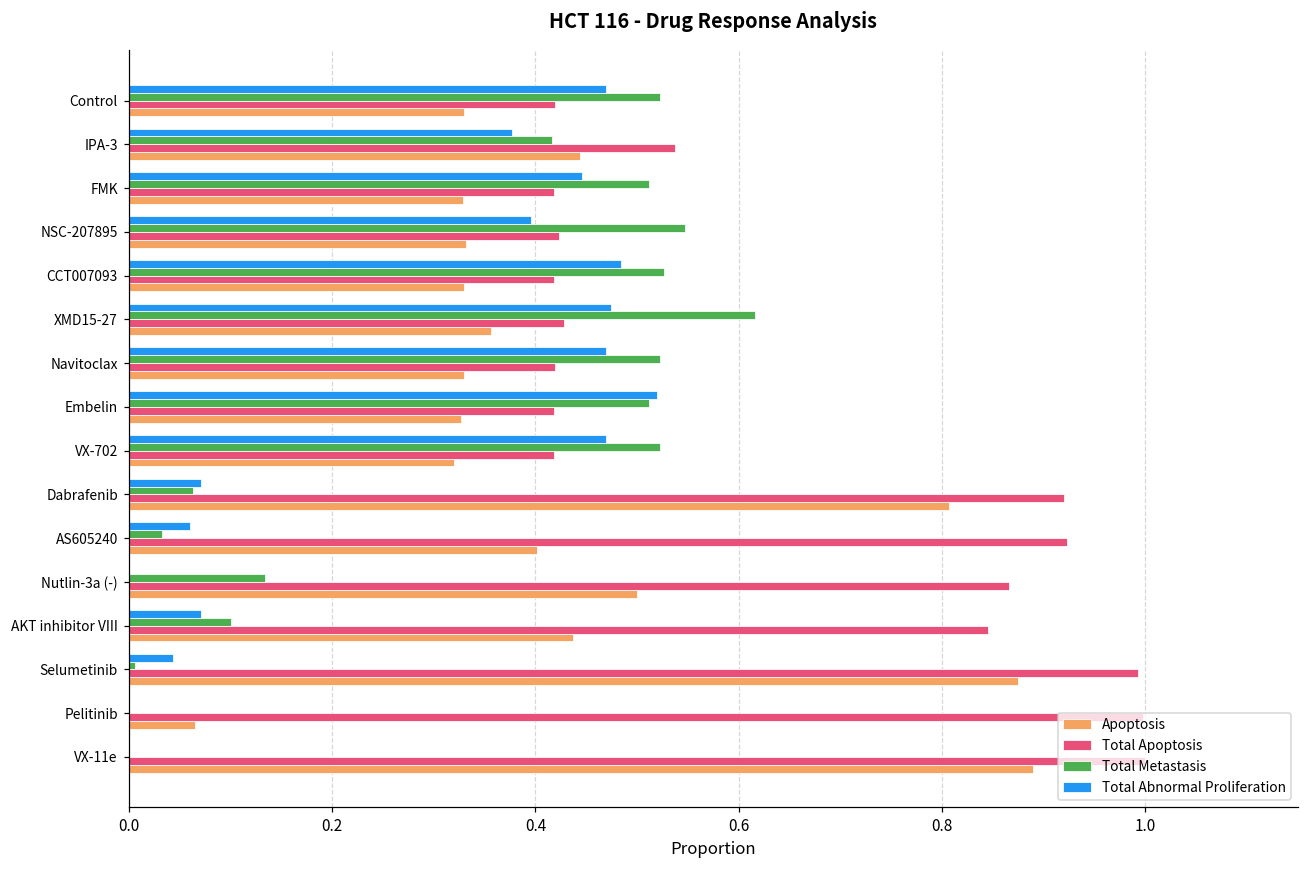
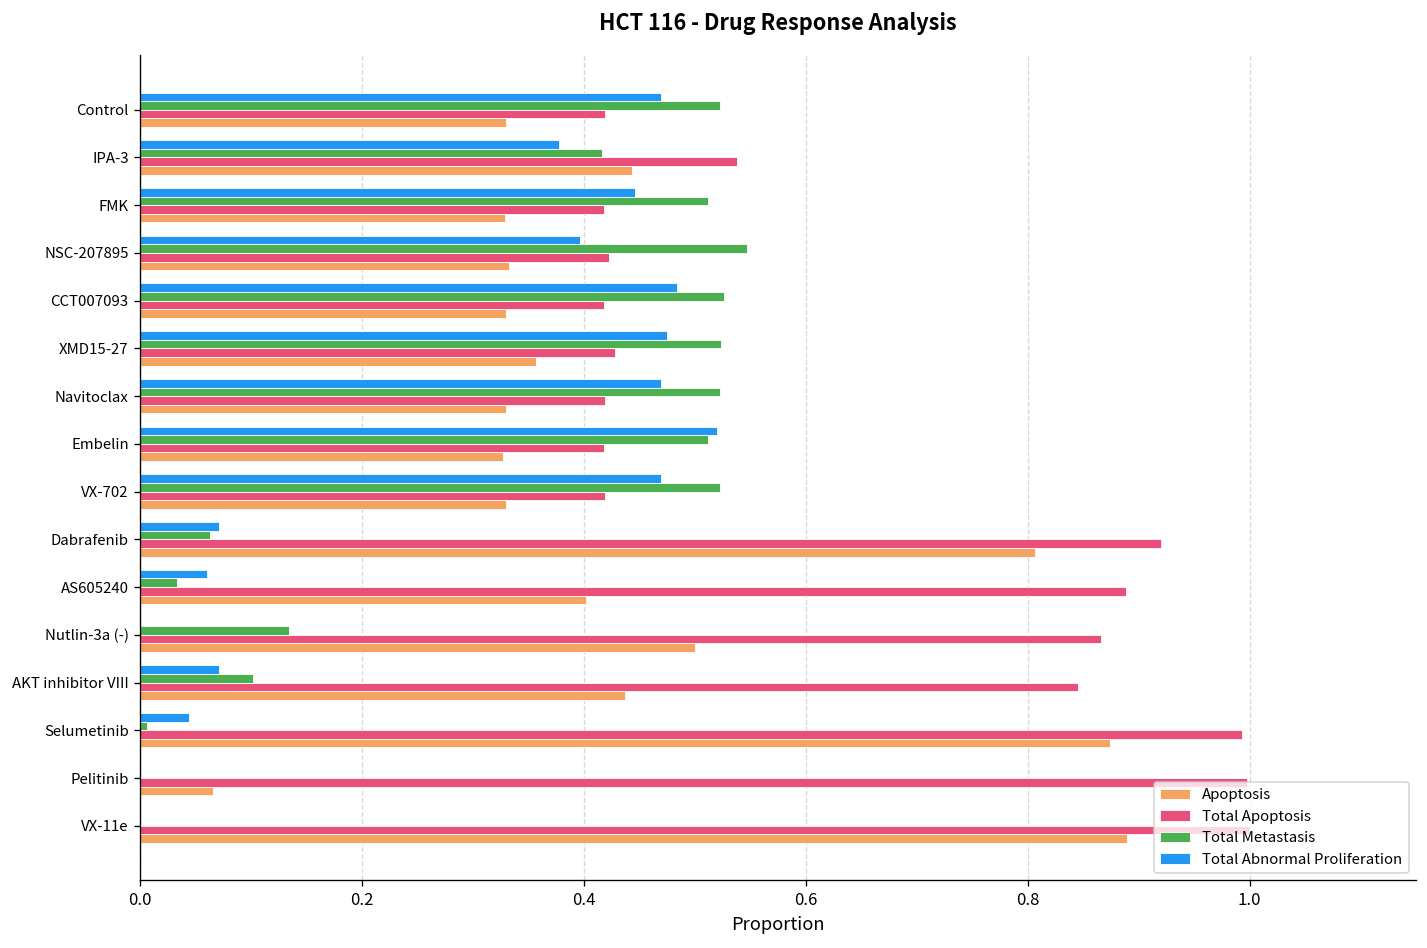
  {
    "Apoptosis": {
      "Control": 0.33,
      "IPA-3": 0.44,
      "FMK": 0.33,
      "NSC-207895": 0.33,
      "CCT007093": 0.33,
      "XMD15-27": 0.36,
      "Navitoclax": 0.33,
      "Embelin": 0.33,
-     "VX-702": 0.32,
+     "VX-702": 0.33,
      "Dabrafenib": 0.81,
      "AS605240": 0.40,
      "Nutlin-3a (-)": 0.50,
      "AKT inhibitor VIII": 0.44,
      "Selumetinib": 0.87,
      "Pelitinib": 0.07,
      "VX-11e": 0.89
    },
    "Total Apoptosis": {
      "Control": 0.42,
      "IPA-3": 0.54,
      "FMK": 0.42,
      "NSC-207895": 0.42,
      "CCT007093": 0.42,
      "XMD15-27": 0.43,
      "Navitoclax": 0.42,
      "Embelin": 0.42,
      "VX-702": 0.42,
      "Dabrafenib": 0.92,
-     "AS605240": 0.92,
+     "AS605240": 0.89,
      "Nutlin-3a (-)": 0.87,
      "AKT inhibitor VIII": 0.85,
      "Selumetinib": 0.99
    },
    "Total Metastasis": {
      "Control": 0.52,
      "IPA-3": 0.42,
      "FMK": 0.51,
      "NSC-207895": 0.55,
      "CCT007093": 0.53,
-     "XMD15-27": 0.62,
+     "XMD15-27": 0.52,
      "Navitoclax": 0.52,
      "Embelin": 0.51,
      "VX-702": 0.52,
      "Dabrafenib": 0.06,
      "AS605240": 0.03,
      "Nutlin-3a (-)": 0.13,
      "AKT inhibitor VIII": 0.10,
      "Selumetinib": 0.01,
      "Pelitinib": 0.00,
      "VX-11e": 0.00
    },
    "Total Abnormal Proliferation": {
      "Control": 0.47,
      "IPA-3": 0.38,
      "FMK": 0.45,
      "NSC-207895": 0.40,
      "CCT007093": 0.48,
      "XMD15-27": 0.47,
      "Navitoclax": 0.47,
      "Embelin": 0.52,
      "VX-702": 0.47,
      "Dabrafenib": 0.07,
      "AS605240": 0.06,
      "Nutlin-3a (-)": 0.00,
      "AKT inhibitor VIII": 0.07,
      "Selumetinib": 0.04,
      "Pelitinib": 0.00,
      "VX-11e": 0.00
    }
  }
